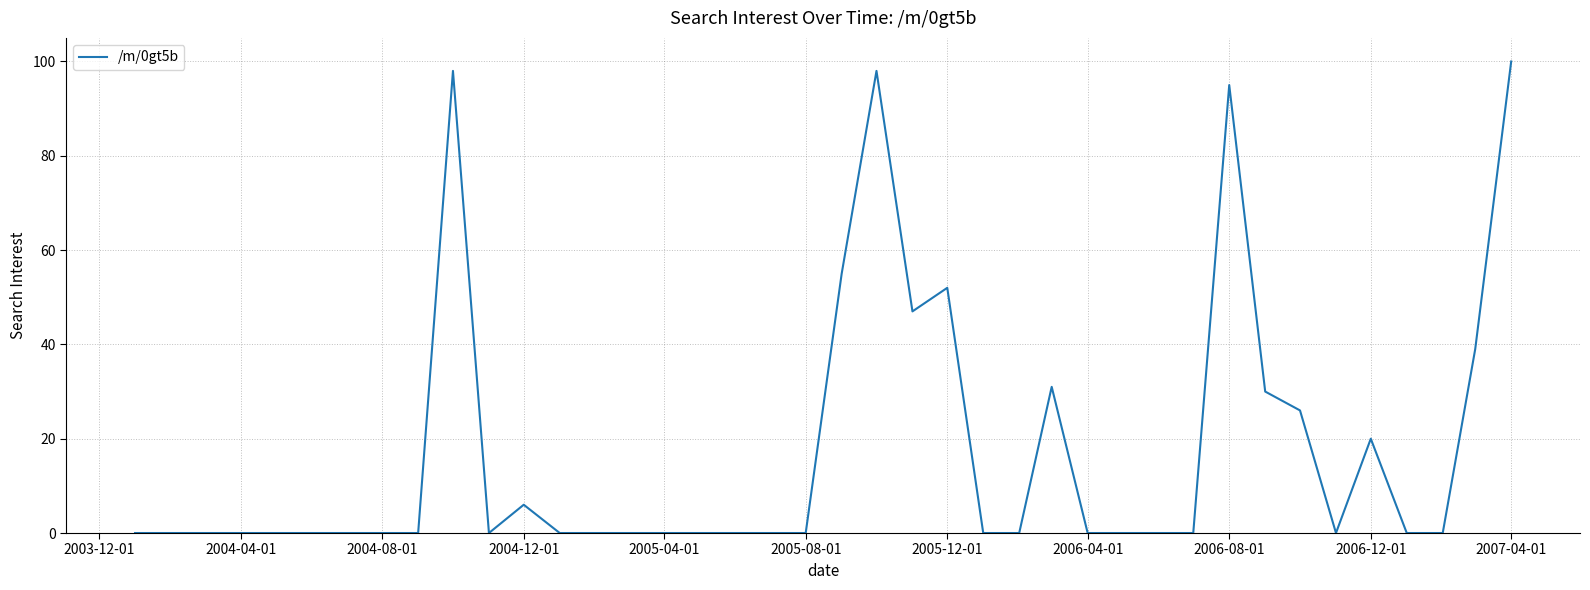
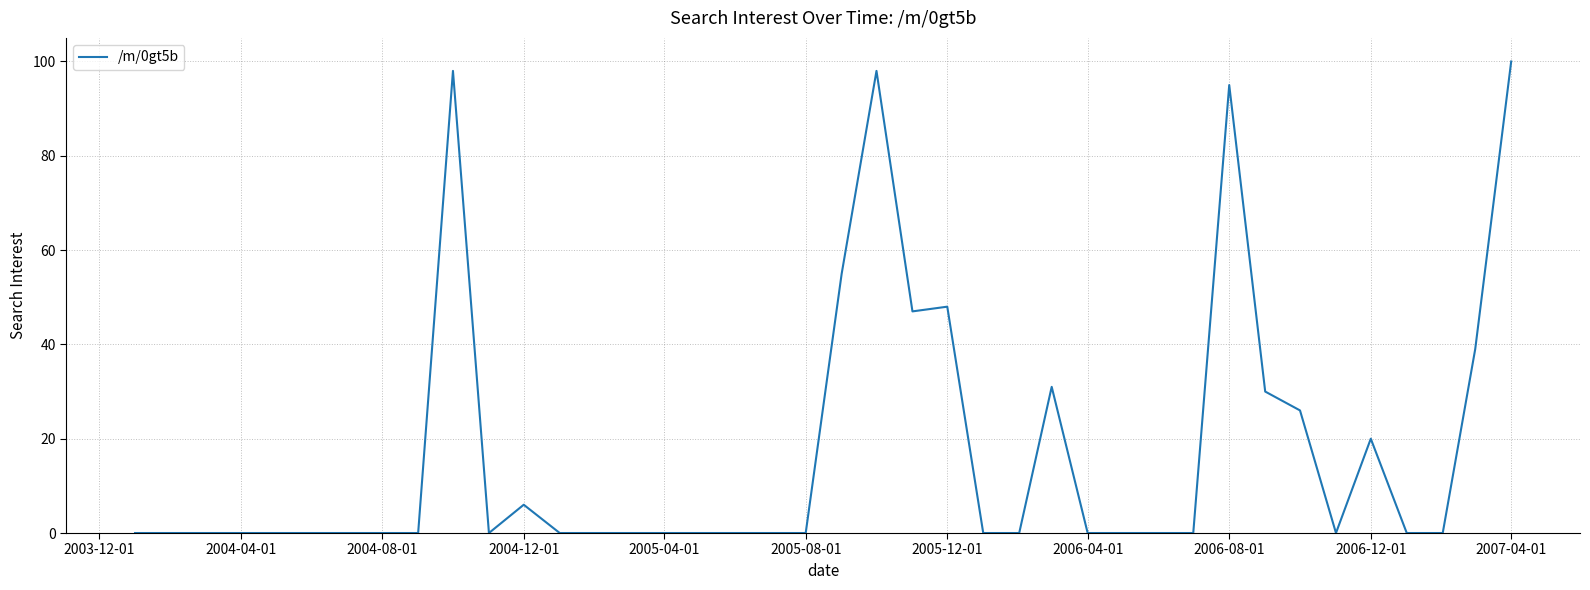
  {
    "2004-04-01": 0,
    "2004-08-01": 0,
    "2004-12-01": 6,
    "2005-04-01": 0,
    "2005-08-01": 0,
-   "2005-12-01": 52,
+   "2005-12-01": 48,
    "2006-04-01": 0,
    "2006-08-01": 95,
    "2006-12-01": 20,
    "2007-04-01": 100
  }
